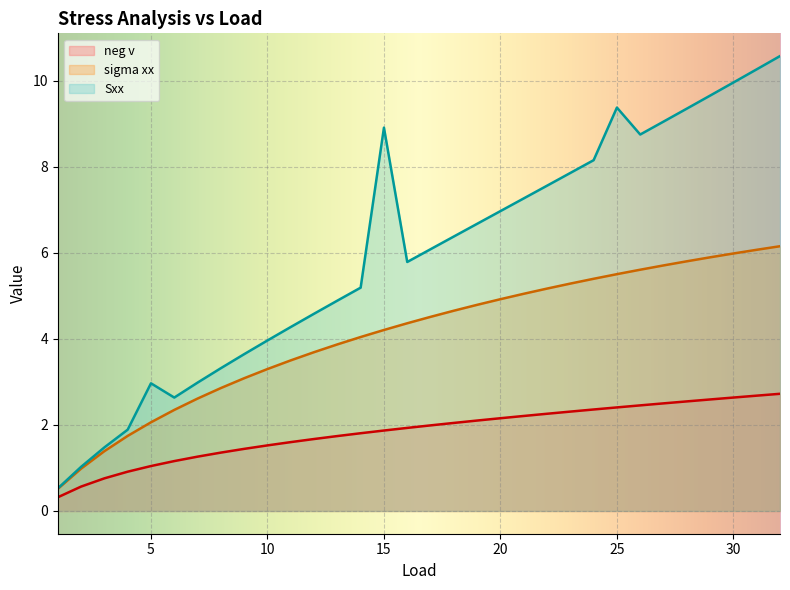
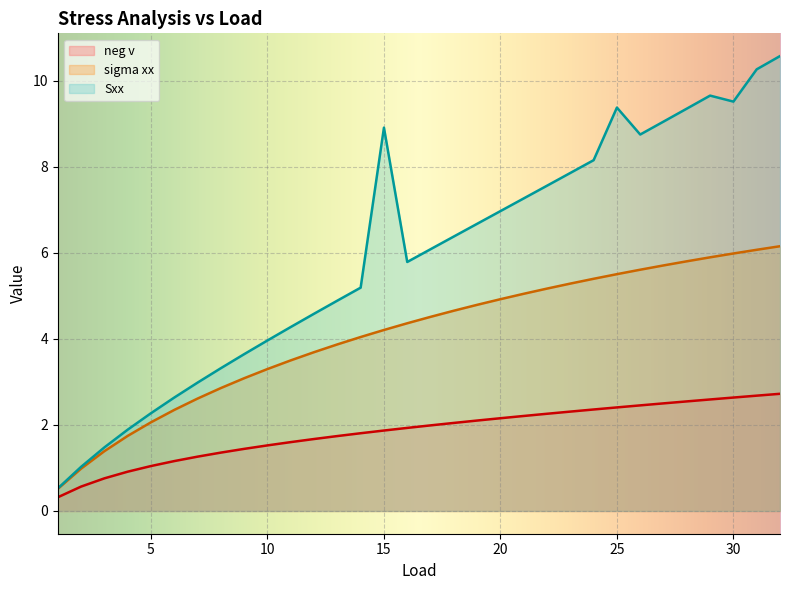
  {
    "Sxx": {
-     "5": 3.0,
+     "5": 2.3,
      "10": 4.0,
      "15": 8.9,
      "20": 7.0,
      "25": 9.4,
-     "30": 10.0
+     "30": 9.5
    }
  }
